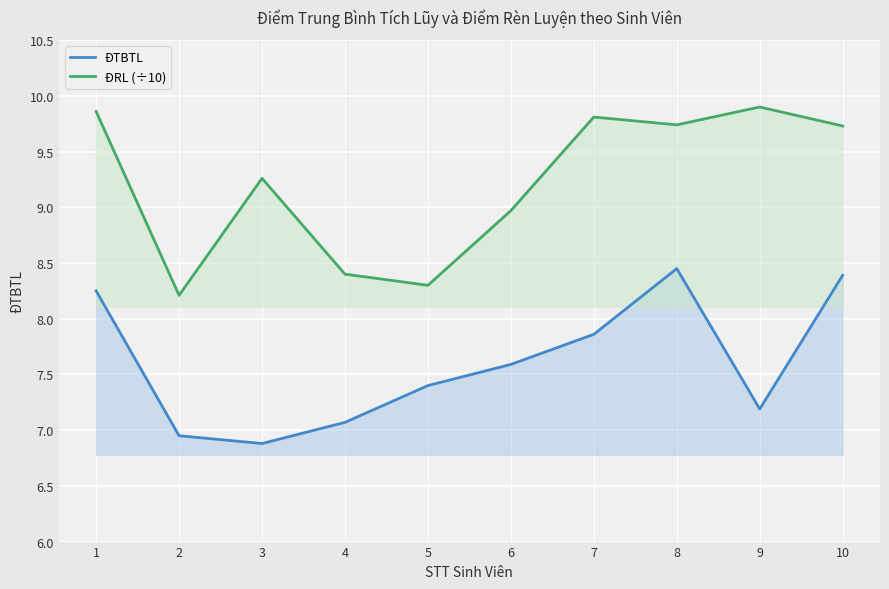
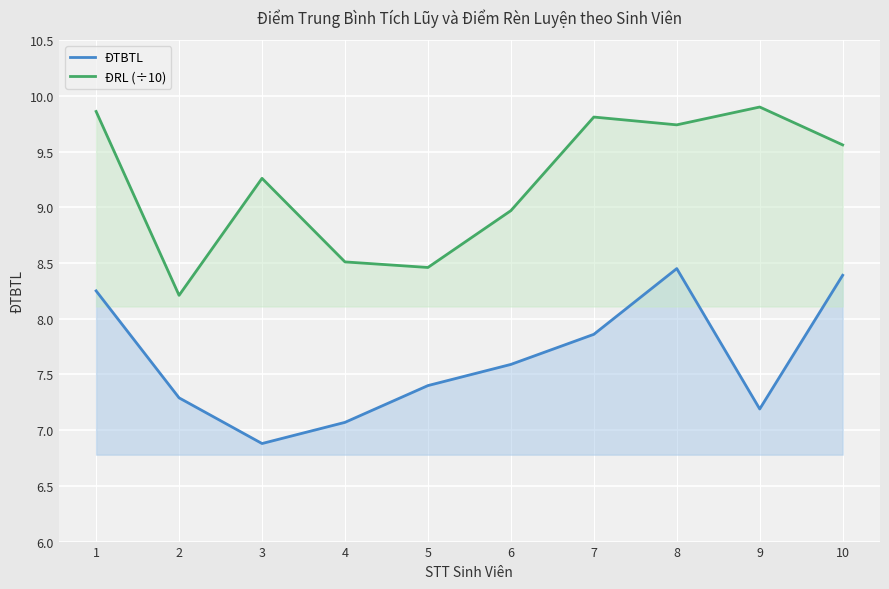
  {
    "ĐTBTL": {
      "1": 8.25,
-     "2": 6.95,
+     "2": 7.29,
      "3": 6.88,
      "4": 7.07,
      "5": 7.40,
      "6": 7.59,
      "7": 7.86,
      "8": 8.45,
      "9": 7.19,
      "10": 8.39
    },
    "ĐRL (÷10)": {
      "1": 9.86,
      "2": 8.21,
      "3": 9.26,
-     "4": 8.40,
-     "5": 8.30,
+     "4": 8.51,
+     "5": 8.46,
      "6": 8.97,
      "7": 9.81,
      "8": 9.74,
      "9": 9.90,
-     "10": 9.73
+     "10": 9.56
    }
  }
